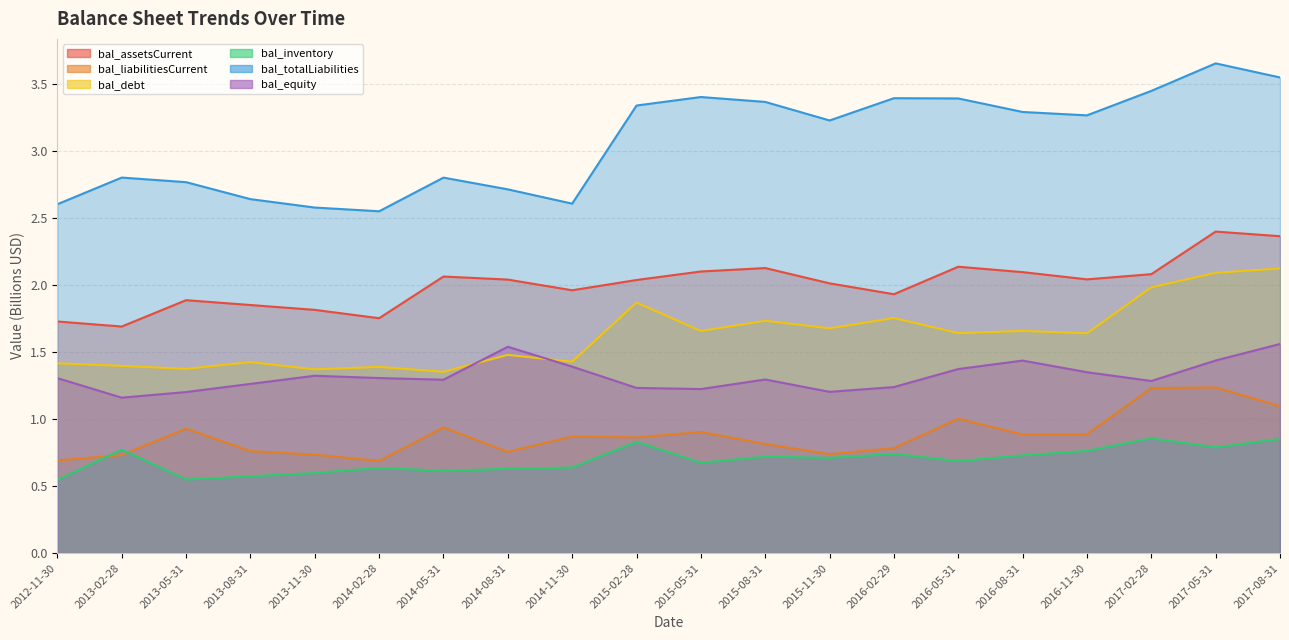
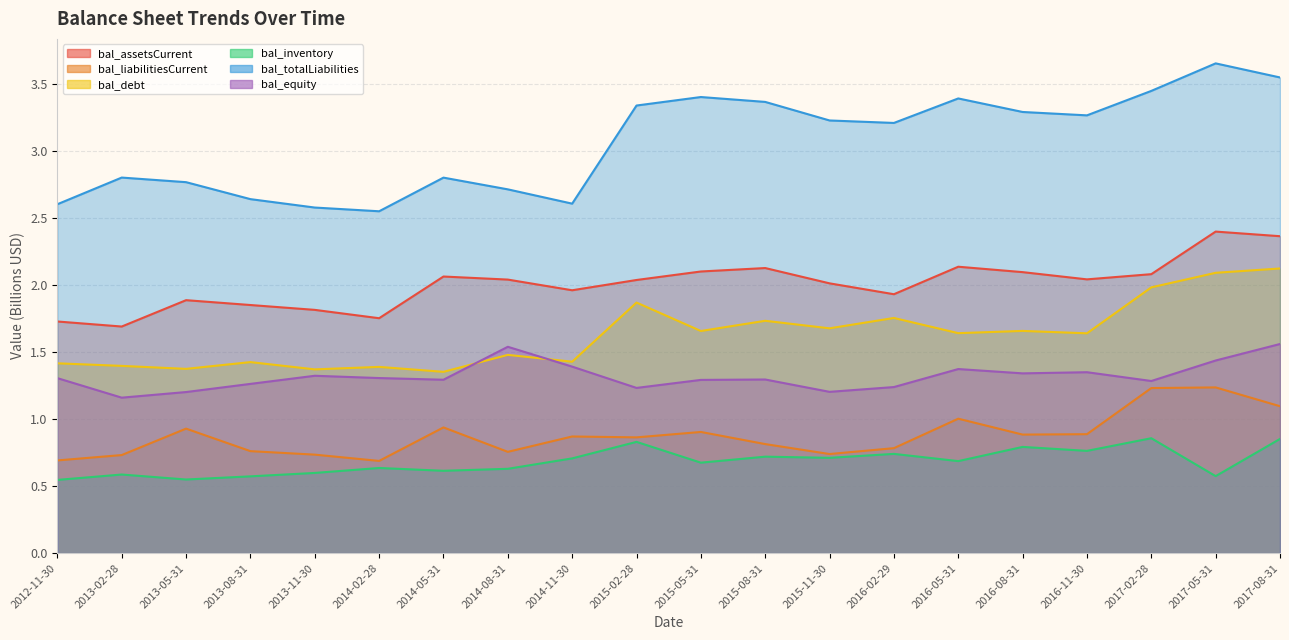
  {
    "bal_inventory": {
      "2012-11-30": 0.55,
-     "2013-02-28": 0.77,
+     "2013-02-28": 0.59,
      "2013-05-31": 0.55,
      "2013-08-31": 0.57,
      "2013-11-30": 0.60,
      "2014-02-28": 0.63,
      "2014-05-31": 0.61,
      "2014-08-31": 0.63,
-     "2014-11-30": 0.64,
+     "2014-11-30": 0.71,
      "2015-02-28": 0.83,
      "2015-05-31": 0.67,
      "2015-08-31": 0.72,
      "2015-11-30": 0.71,
      "2016-02-29": 0.74,
      "2016-05-31": 0.69,
-     "2016-08-31": 0.73,
+     "2016-08-31": 0.79,
      "2016-11-30": 0.76,
      "2017-02-28": 0.86,
-     "2017-05-31": 0.79,
+     "2017-05-31": 0.57,
      "2017-08-31": 0.85
    },
    "bal_totalLiabilities": {
      "2012-11-30": 2.60,
      "2013-02-28": 2.80,
      "2013-05-31": 2.77,
      "2013-08-31": 2.64,
      "2013-11-30": 2.58,
      "2014-02-28": 2.55,
      "2014-05-31": 2.80,
      "2014-08-31": 2.71,
      "2014-11-30": 2.61,
      "2015-02-28": 3.34,
      "2015-05-31": 3.40,
      "2015-08-31": 3.36,
      "2015-11-30": 3.23,
-     "2016-02-29": 3.39,
+     "2016-02-29": 3.21,
      "2016-05-31": 3.39,
      "2016-08-31": 3.29,
      "2016-11-30": 3.26,
      "2017-02-28": 3.45,
      "2017-05-31": 3.65,
      "2017-08-31": 3.55
    },
    "bal_equity": {
      "2012-11-30": 1.30,
      "2013-02-28": 1.16,
      "2013-05-31": 1.20,
      "2013-08-31": 1.26,
      "2013-11-30": 1.32,
      "2014-02-28": 1.31,
      "2014-05-31": 1.29,
      "2014-08-31": 1.54,
      "2014-11-30": 1.39,
      "2015-02-28": 1.23,
-     "2015-05-31": 1.22,
+     "2015-05-31": 1.29,
      "2015-08-31": 1.29,
      "2015-11-30": 1.20,
      "2016-02-29": 1.24,
      "2016-05-31": 1.37,
-     "2016-08-31": 1.44,
+     "2016-08-31": 1.34,
      "2016-11-30": 1.35,
      "2017-02-28": 1.28,
      "2017-05-31": 1.44,
      "2017-08-31": 1.56
    }
  }
